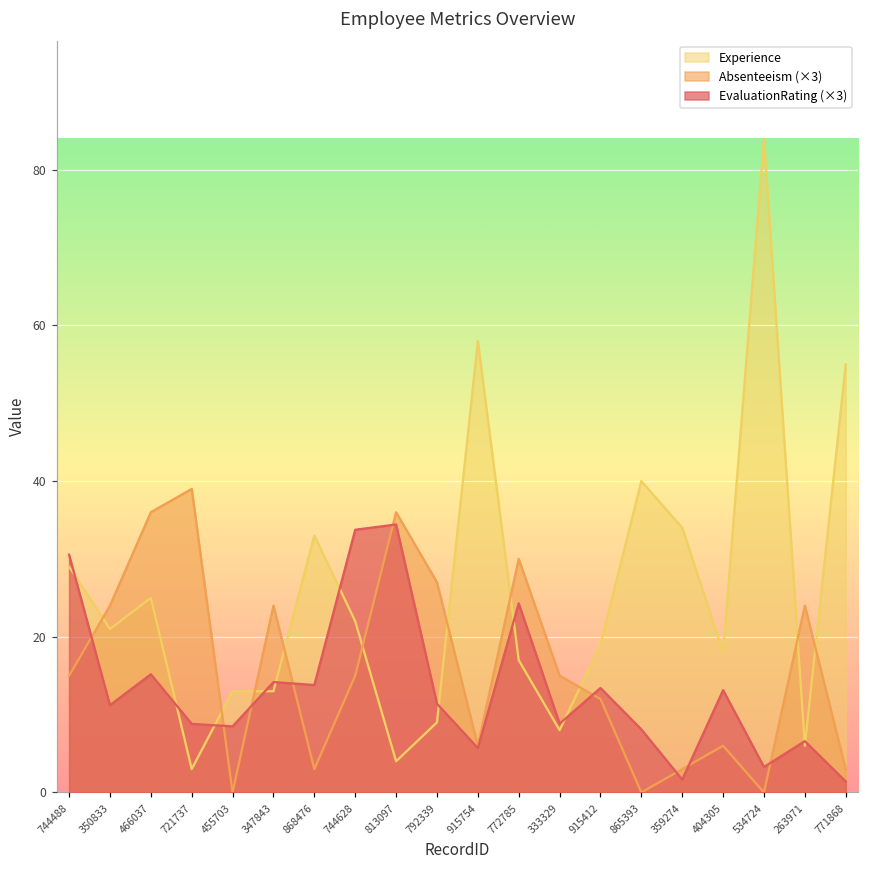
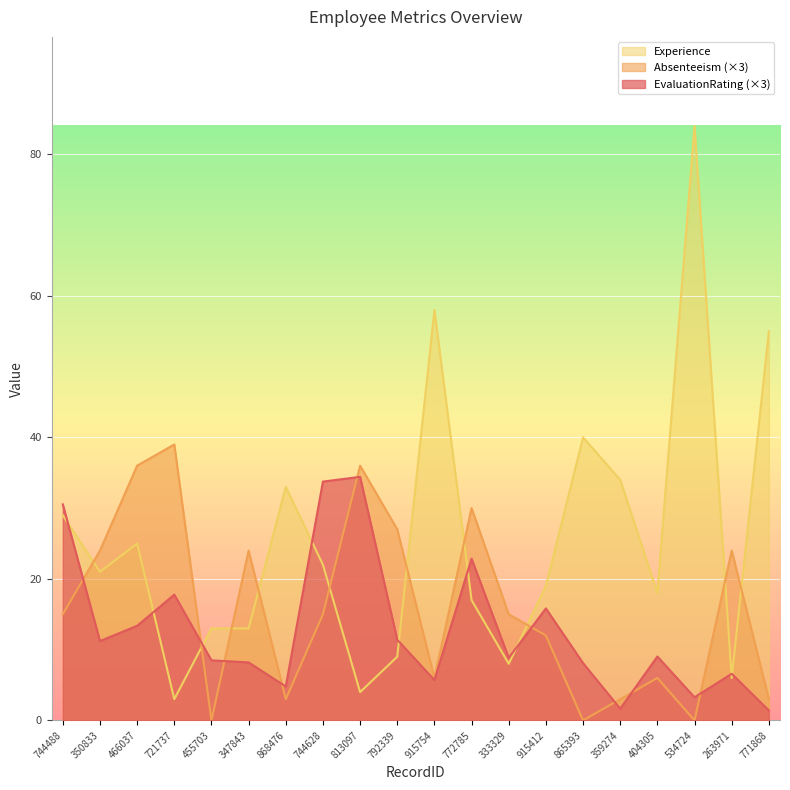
  {
    "EvaluationRating (×3)": {
      "744488": 31,
      "350833": 11,
-     "466037": 15,
-     "721737": 9,
+     "466037": 13,
+     "721737": 18,
      "455703": 8,
-     "347843": 14,
-     "868476": 14,
+     "347843": 8,
+     "868476": 5,
      "744628": 34,
      "813097": 34,
      "792339": 11,
-     "772785": 24,
+     "772785": 23,
      "333329": 9,
-     "915412": 13,
+     "915412": 16,
      "865393": 8,
      "359274": 2,
-     "404305": 13,
+     "404305": 9,
      "534724": 3,
      "263971": 7,
      "771868": 1
    }
  }
